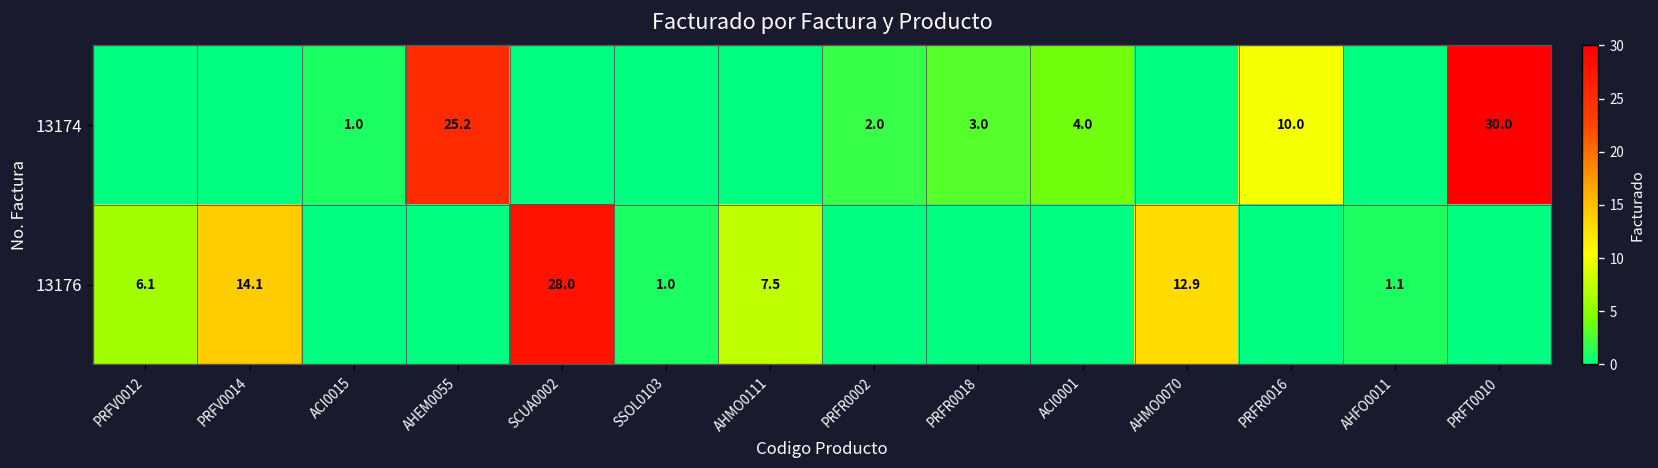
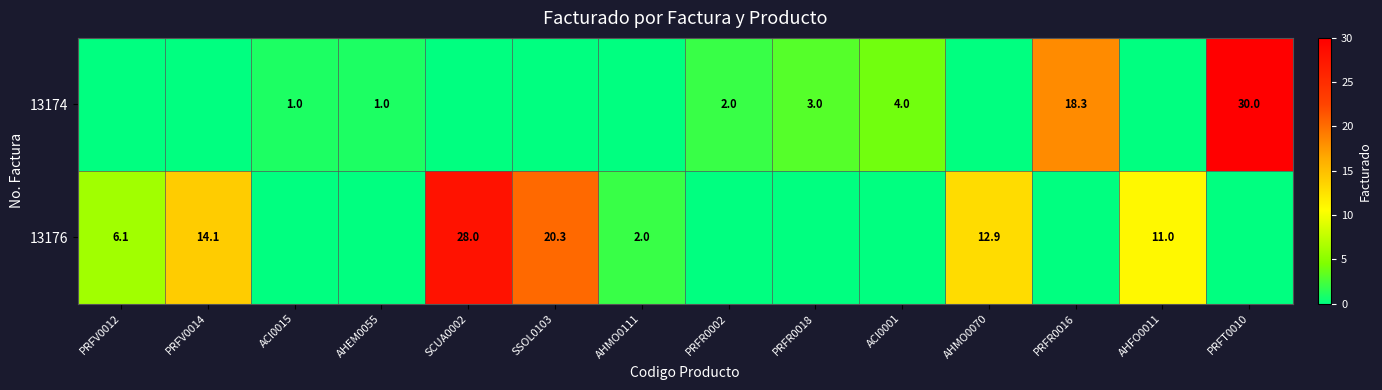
  {
    "13174": {
      "ACI0015": 1.0,
-     "AHEM0055": 25.2,
+     "AHEM0055": 1.0,
      "PRFR0002": 2.0,
      "PRFR0018": 3.0,
      "ACI0001": 4.0,
-     "PRFR0016": 10.0,
+     "PRFR0016": 18.3,
      "PRFT0010": 30.0
    },
    "13176": {
      "PRFV0012": 6.1,
      "PRFV0014": 14.1,
      "SCUA0002": 28.0,
-     "SSOL0103": 1.0,
-     "AHMO0111": 7.5,
+     "SSOL0103": 20.3,
+     "AHMO0111": 2.0,
      "AHMO0070": 12.9,
-     "AHFO0011": 1.1
+     "AHFO0011": 11.0
    }
  }
